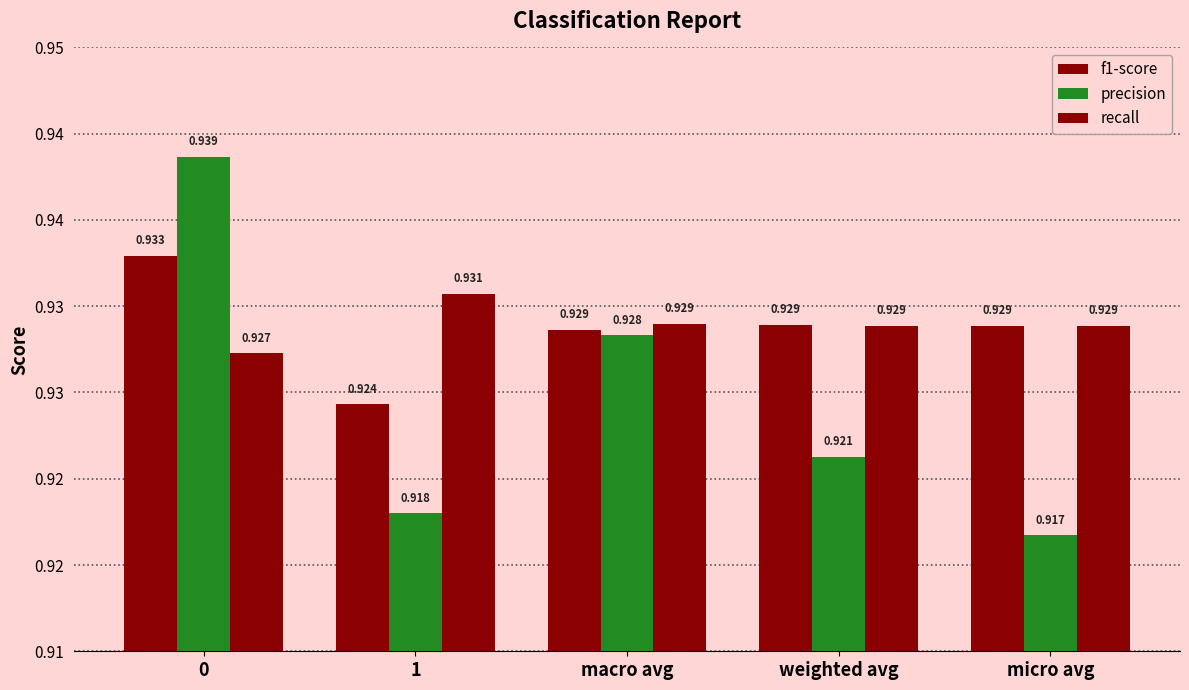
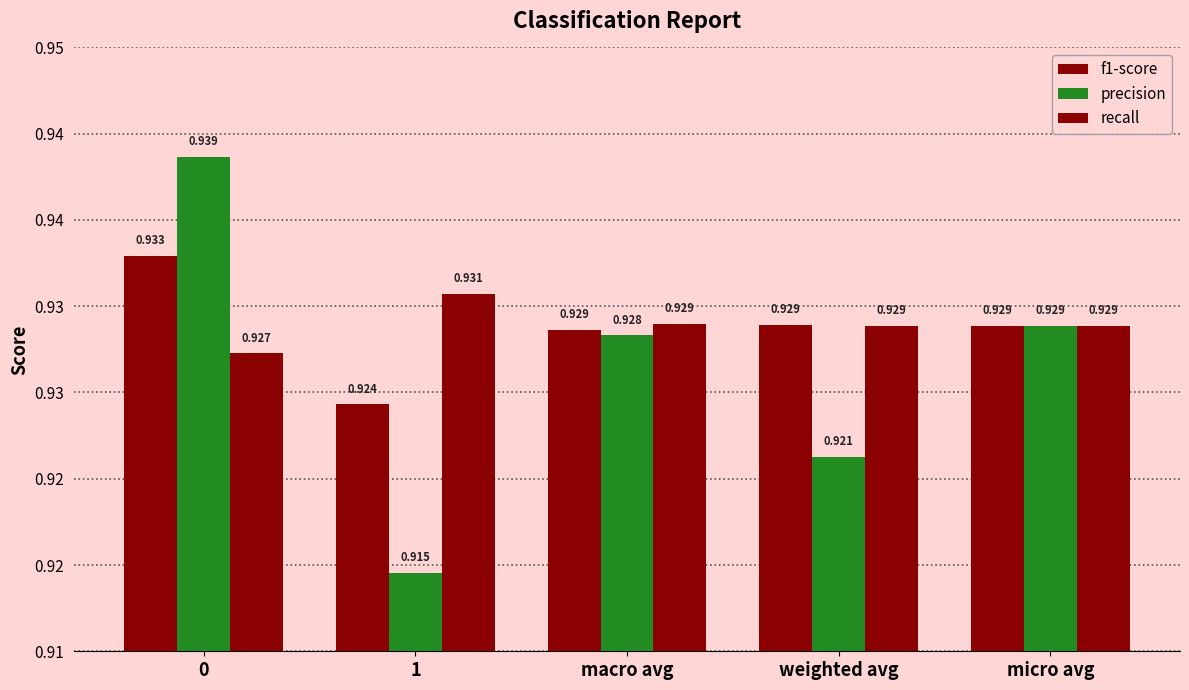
  {
    "precision": {
      "0": 0.939,
-     "1": 0.918,
+     "1": 0.915,
      "macro avg": 0.928,
      "weighted avg": 0.921,
-     "micro avg": 0.917
+     "micro avg": 0.929
    }
  }
